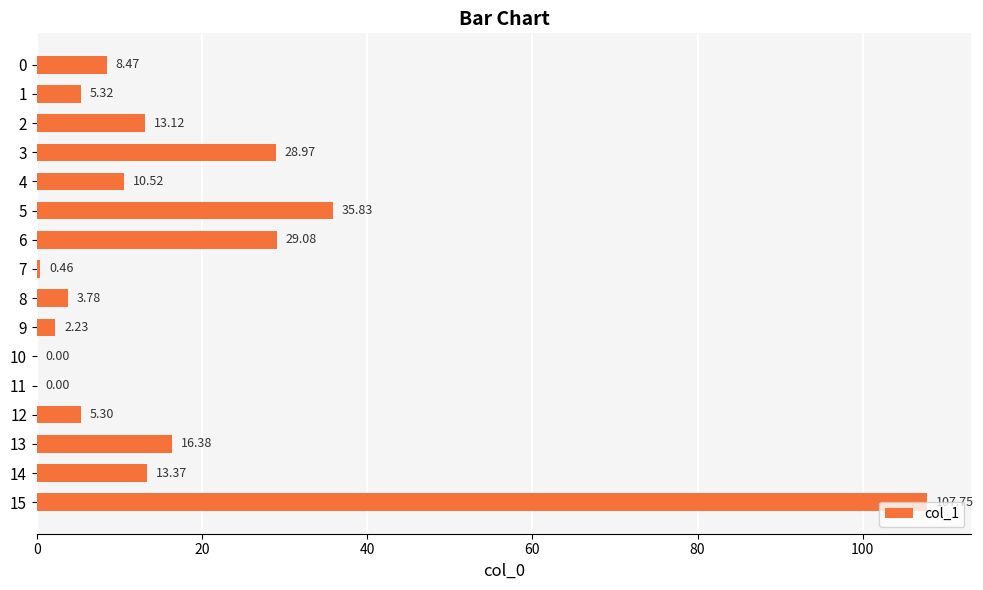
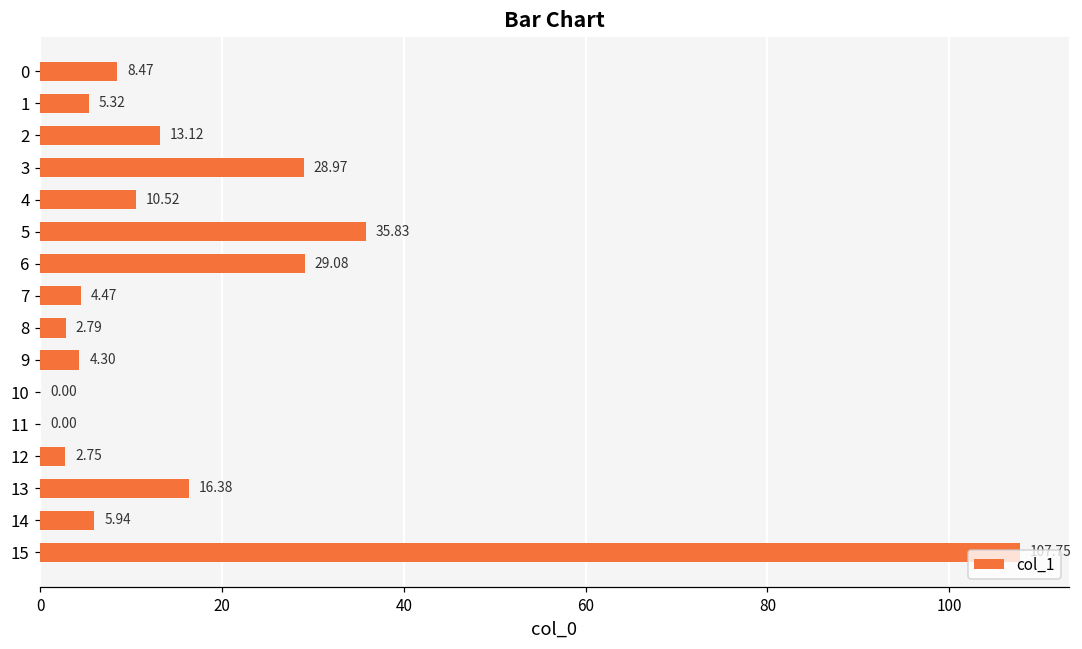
  {
    "0": 8.47,
    "1": 5.32,
    "2": 13.12,
    "3": 28.97,
    "4": 10.52,
    "5": 35.83,
    "6": 29.08,
-   "7": 0.46,
-   "8": 3.78,
-   "9": 2.23,
+   "7": 4.47,
+   "8": 2.79,
+   "9": 4.30,
    "10": 0.00,
    "11": 0.00,
-   "12": 5.30,
+   "12": 2.75,
    "13": 16.38,
-   "14": 13.37
+   "14": 5.94
  }
